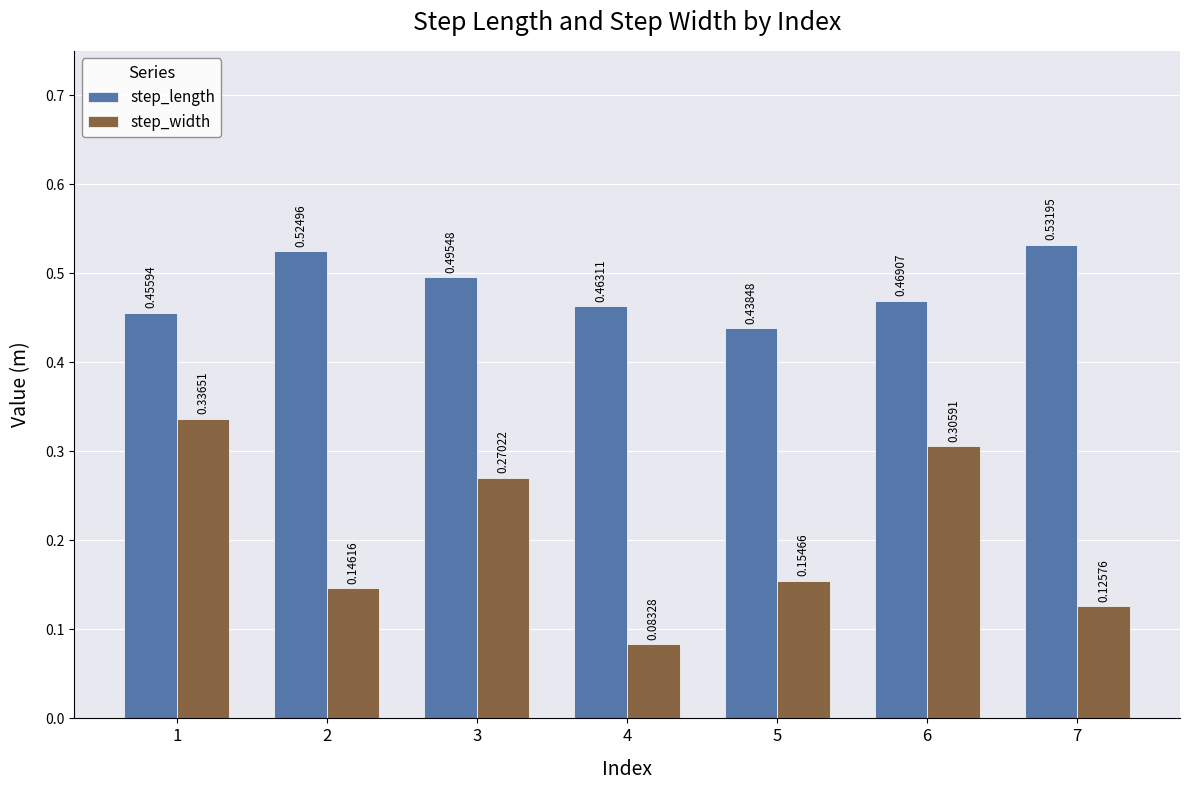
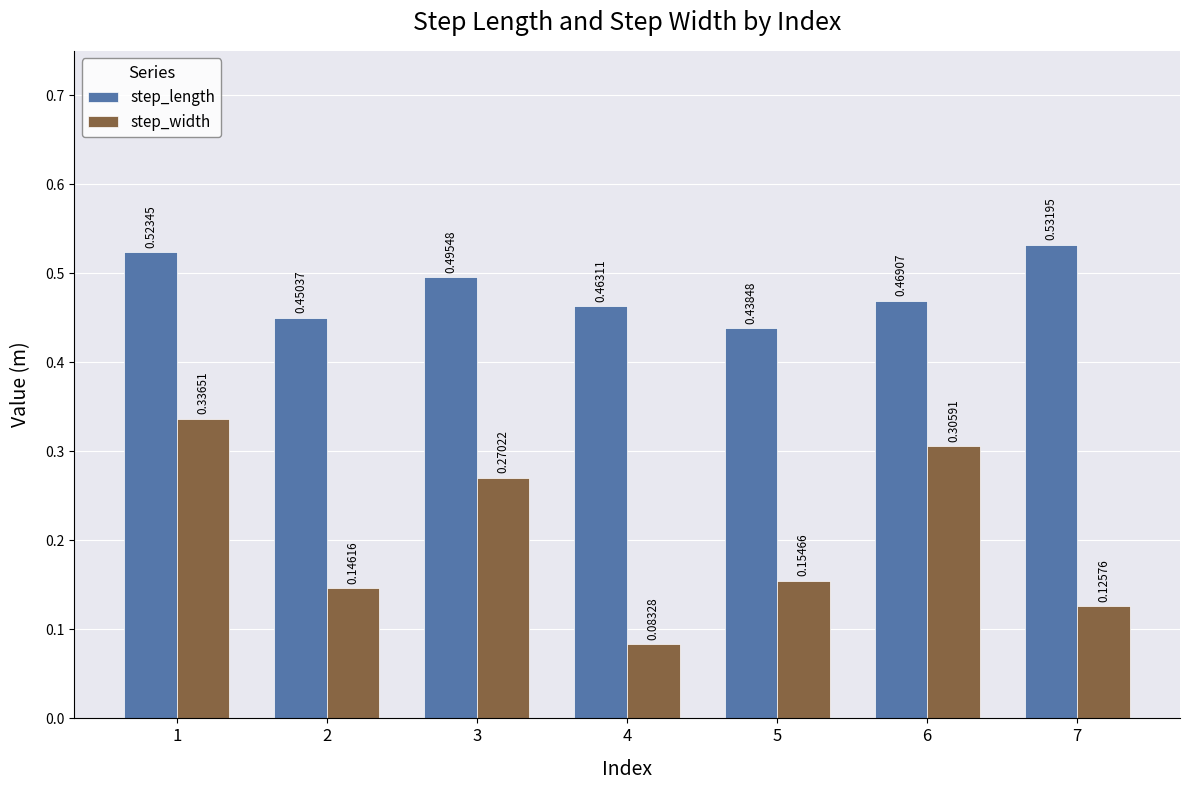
  {
    "step_length": {
-     "1": 0.45594,
-     "2": 0.52496,
+     "1": 0.52345,
+     "2": 0.45037,
      "3": 0.49548,
      "4": 0.46311,
      "5": 0.43848,
      "6": 0.46907,
      "7": 0.53195
    },
    "step_width": {
      "1": 0.33651,
      "2": 0.14616,
      "3": 0.27022,
      "4": 0.08328,
      "5": 0.15466,
      "6": 0.30591,
      "7": 0.12576
    }
  }
